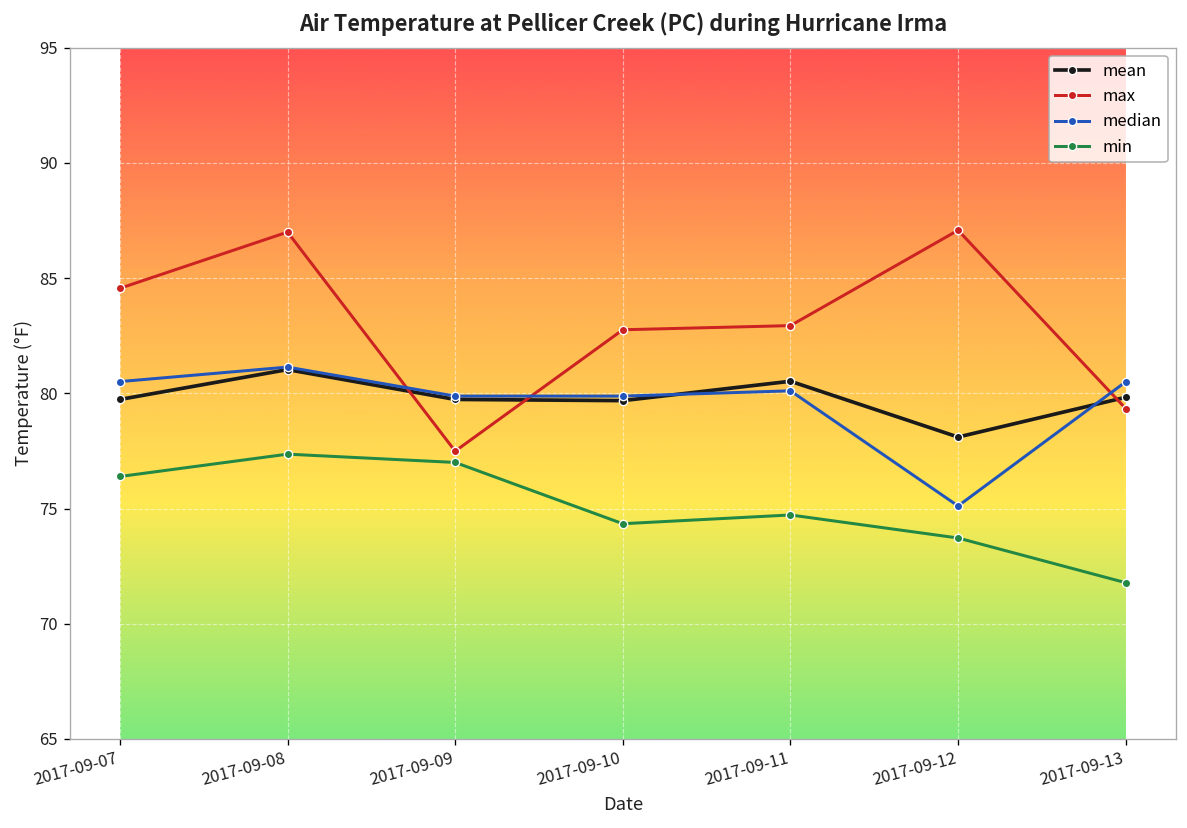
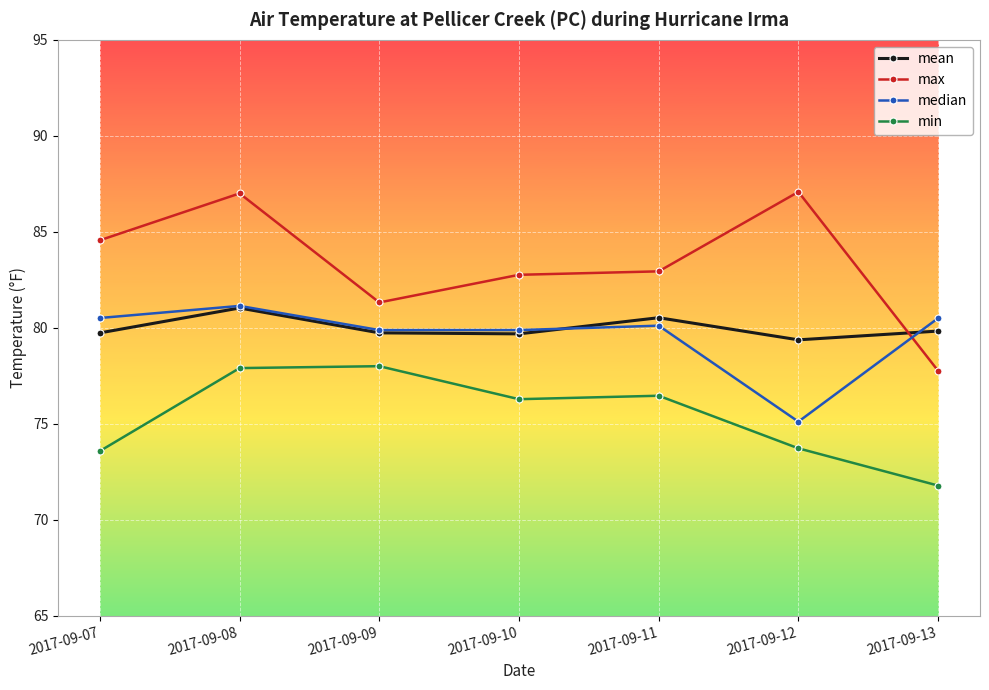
  {
    "mean": {
      "2017-09-07": 79.7,
      "2017-09-09": 79.7,
      "2017-09-10": 79.7,
      "2017-09-11": 80.5,
-     "2017-09-12": 78.1,
+     "2017-09-12": 79.4,
      "2017-09-13": 79.8
    },
    "max": {
      "2017-09-07": 84.6,
      "2017-09-08": 87.0,
-     "2017-09-09": 77.5,
+     "2017-09-09": 81.3,
      "2017-09-10": 82.8,
      "2017-09-11": 82.9,
      "2017-09-12": 87.1,
-     "2017-09-13": 79.3
+     "2017-09-13": 77.8
    },
    "median": {
      "2017-09-07": 80.5,
      "2017-09-09": 79.9,
      "2017-09-10": 79.9,
      "2017-09-11": 80.1,
      "2017-09-12": 75.1,
      "2017-09-13": 80.5
    },
    "min": {
-     "2017-09-07": 76.4,
-     "2017-09-08": 77.4,
-     "2017-09-09": 77,
-     "2017-09-10": 74.3,
-     "2017-09-11": 74.7,
+     "2017-09-07": 73.6,
+     "2017-09-08": 77.9,
+     "2017-09-09": 78,
+     "2017-09-10": 76.3,
+     "2017-09-11": 76.5,
      "2017-09-12": 73.7,
      "2017-09-13": 71.8
    }
  }
